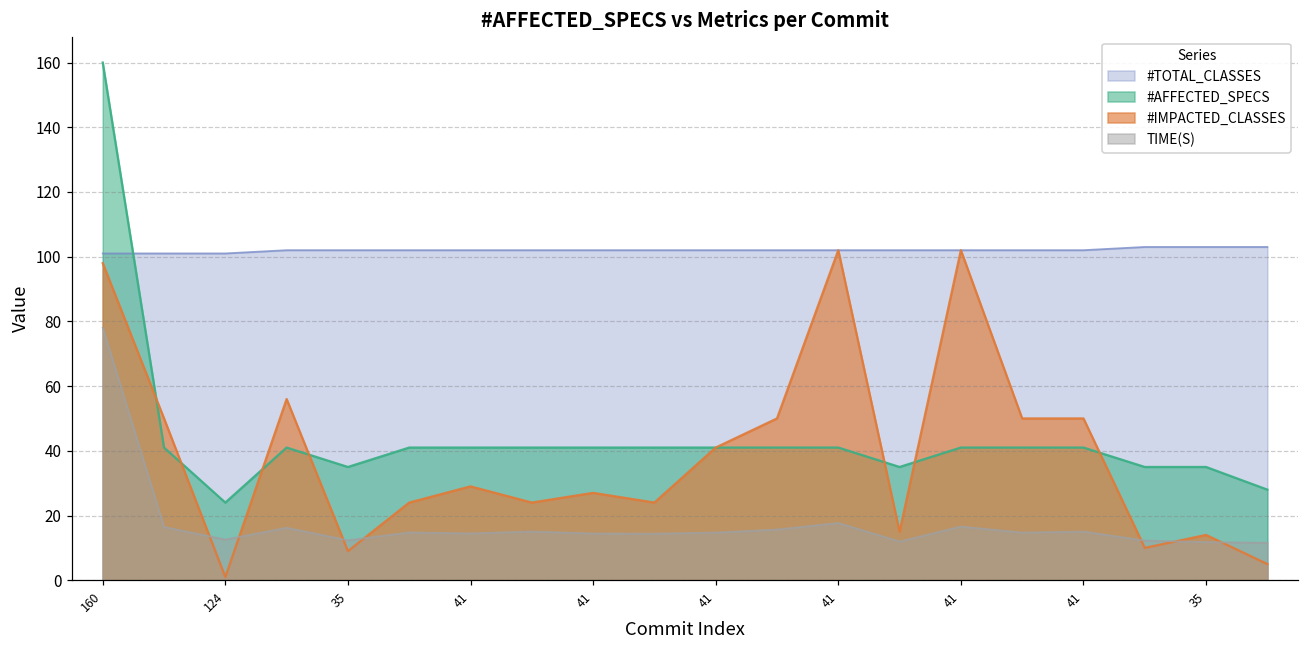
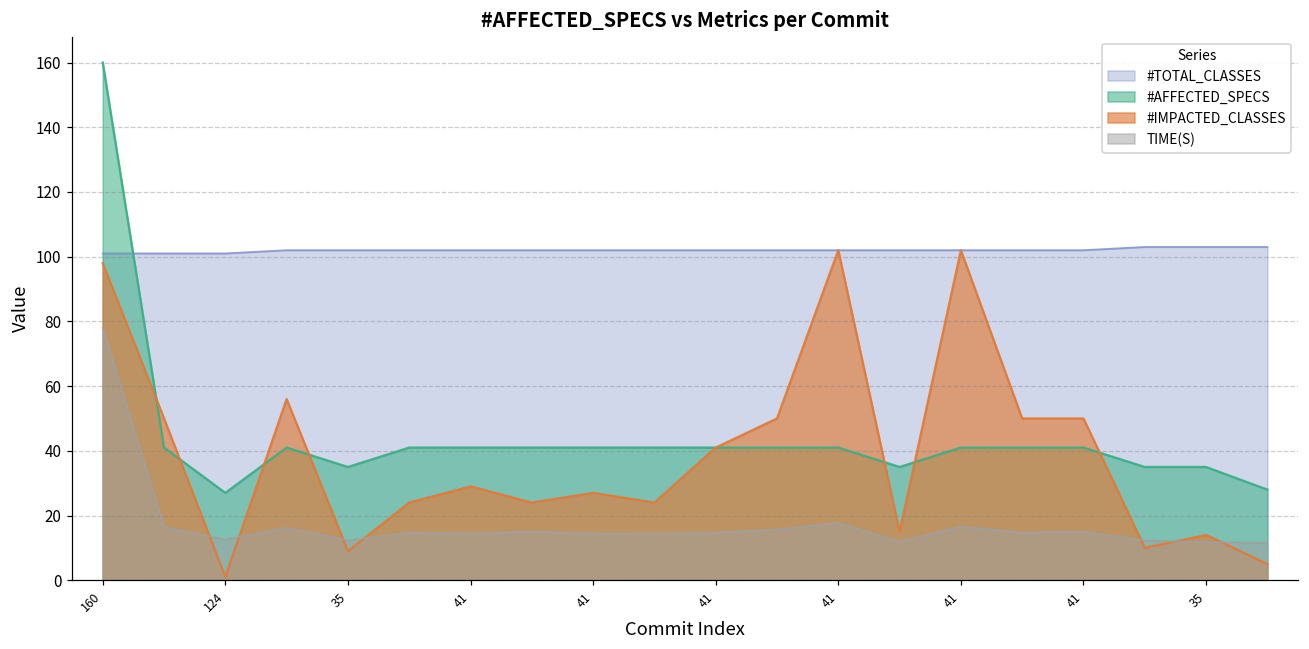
  {
    "#AFFECTED_SPECS": {
      "160": 160,
-     "124": 24
+     "124": 27
    },
    "#IMPACTED_CLASSES": {
      "160": 98,
      "124": 1
    }
  }
